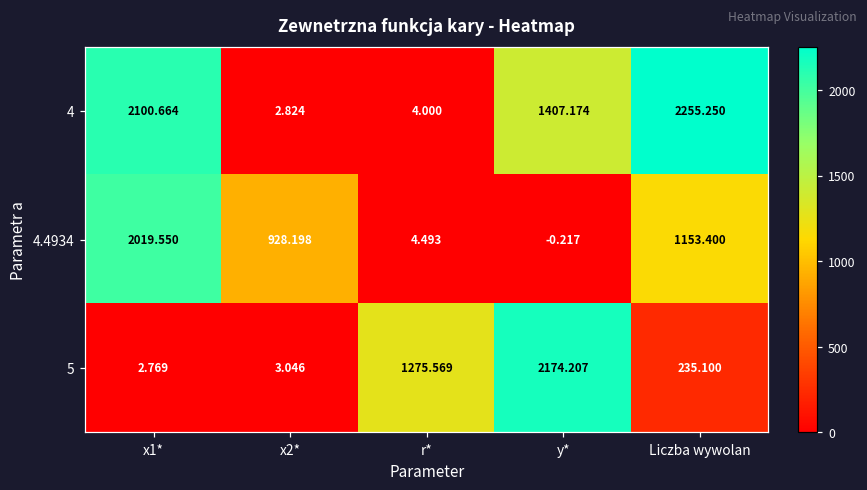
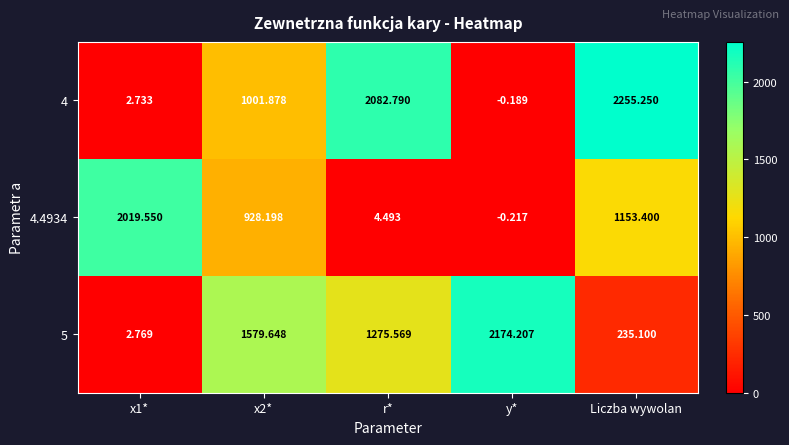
  {
    "4": {
-     "x1*": 2100.664,
-     "x2*": 2.824,
-     "r*": 4.000,
-     "y*": 1407.174,
+     "x1*": 2.733,
+     "x2*": 1001.878,
+     "r*": 2082.790,
+     "y*": -0.189,
      "Liczba wywolan": 2255.250
    },
    "4.4934": {
      "x1*": 2019.550,
      "x2*": 928.198,
      "r*": 4.493,
      "y*": -0.217,
      "Liczba wywolan": 1153.400
    },
    "5": {
      "x1*": 2.769,
-     "x2*": 3.046,
+     "x2*": 1579.648,
      "r*": 1275.569,
      "y*": 2174.207,
      "Liczba wywolan": 235.100
    }
  }
